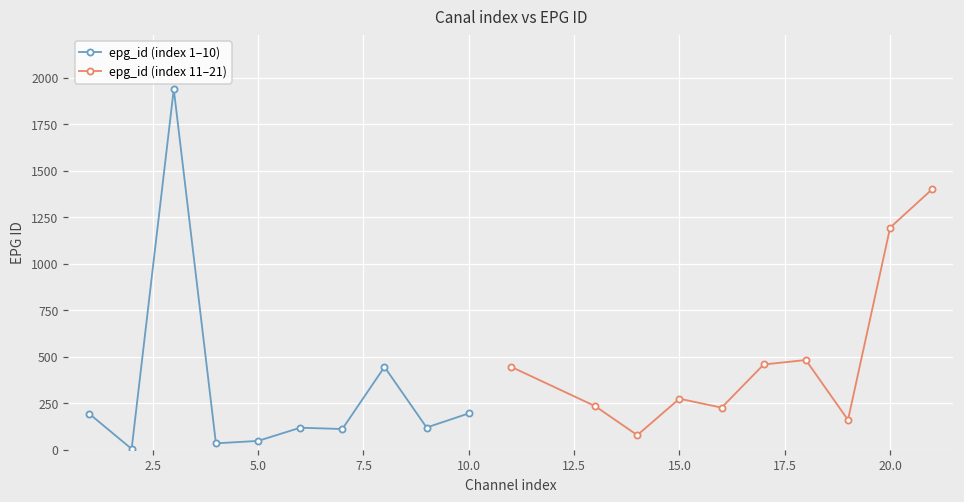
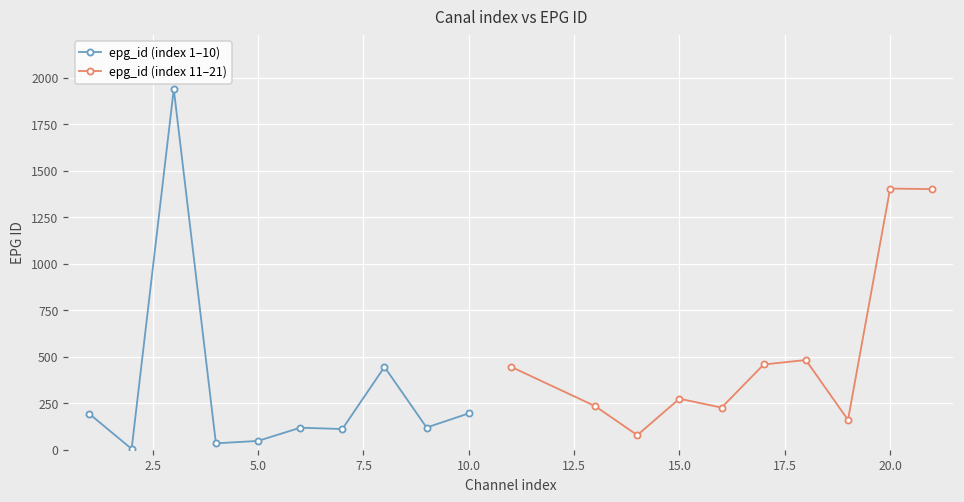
  {
    "epg_id (index 1–10)": {
      "5.0": 50,
      "10.0": 200
    },
    "epg_id (index 11–21)": {
      "15.0": 270,
-     "20.0": 1190
+     "20.0": 1400
    }
  }
